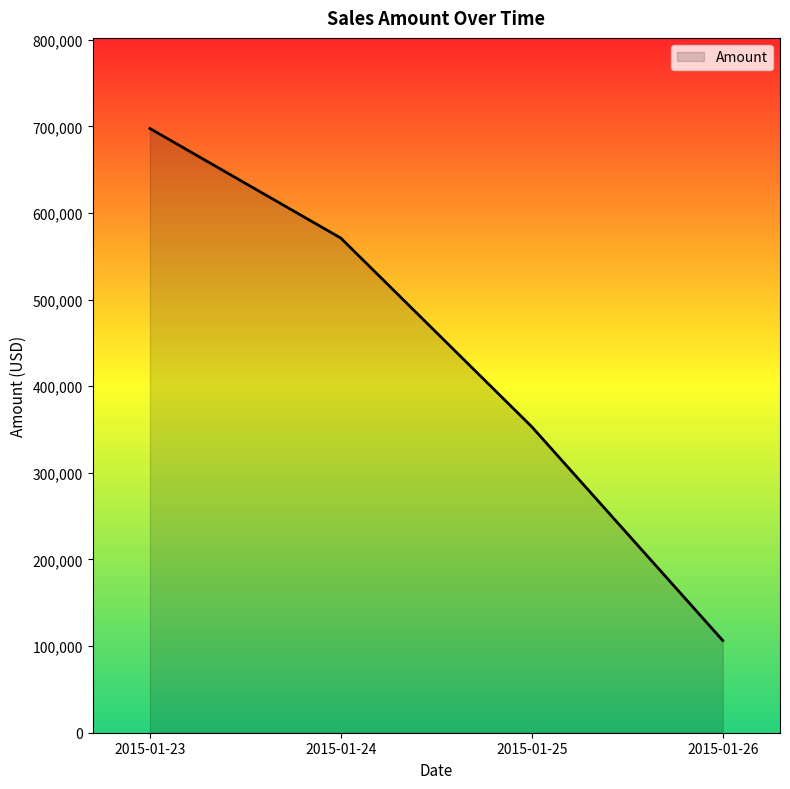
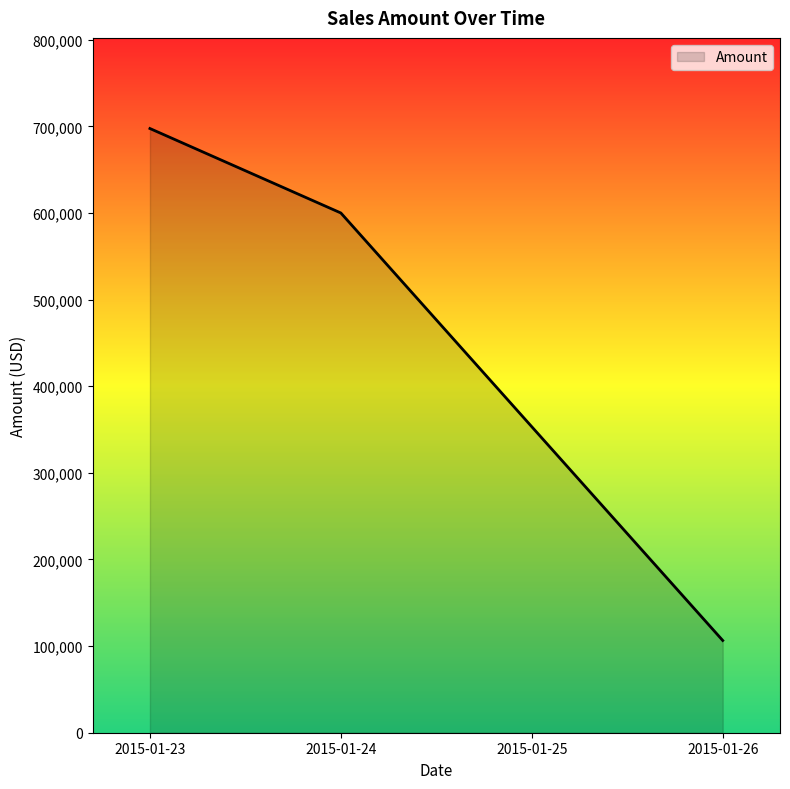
  {
    "2015-01-23": "700,000",
-   "2015-01-24": "570,000",
+   "2015-01-24": "600,000",
    "2015-01-25": "350,000",
    "2015-01-26": "110,000"
  }
